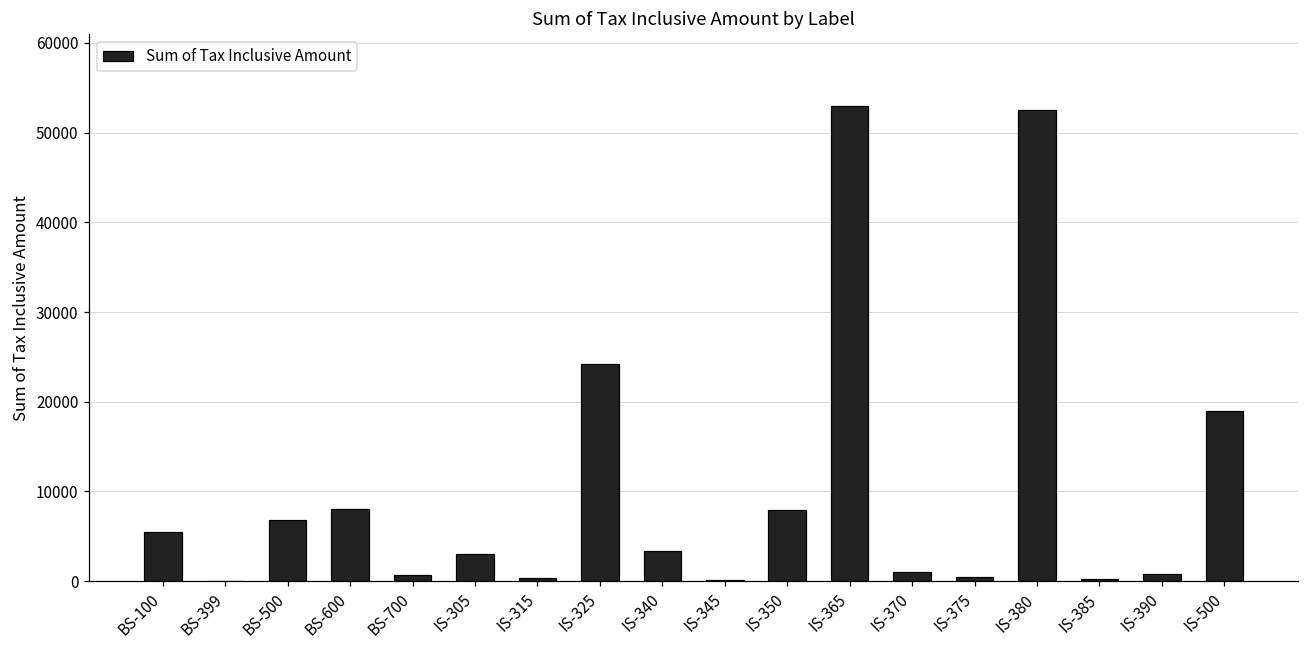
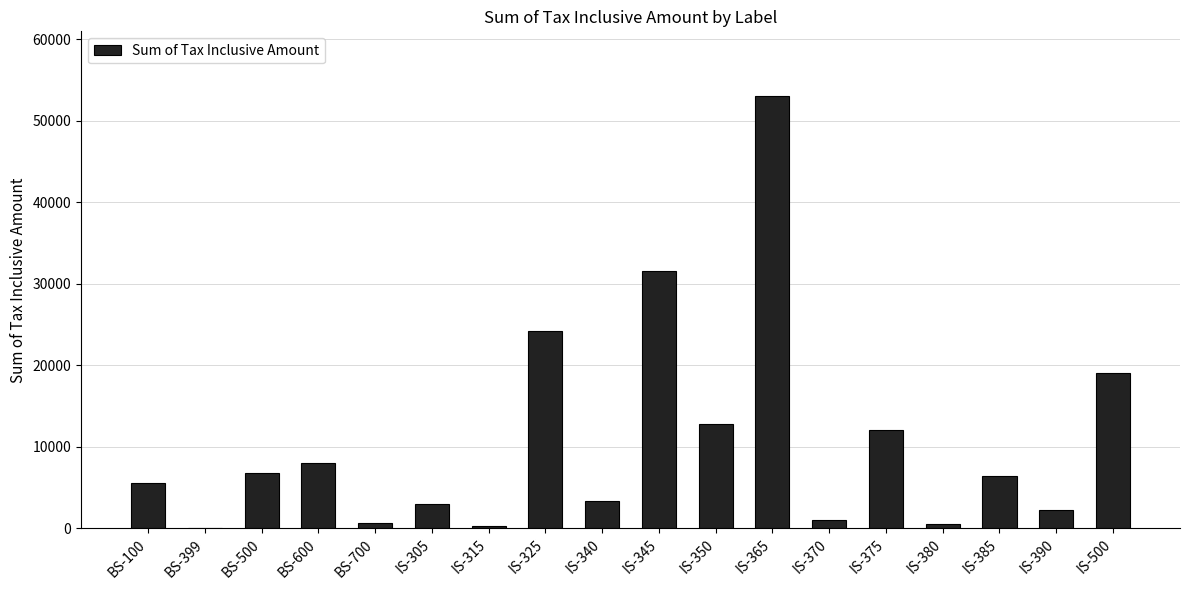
  {
    "BS-100": 5000,
    "BS-399": 0,
    "BS-500": 7000,
    "BS-600": 8000,
    "BS-700": 1000,
    "IS-305": 3000,
    "IS-315": 0,
    "IS-325": 24000,
    "IS-340": 3000,
-   "IS-345": 0,
-   "IS-350": 8000,
+   "IS-345": 32000,
+   "IS-350": 13000,
    "IS-365": 53000,
    "IS-370": 1000,
-   "IS-375": 0,
-   "IS-380": 52000,
-   "IS-385": 0,
-   "IS-390": 1000,
+   "IS-375": 12000,
+   "IS-380": 1000,
+   "IS-385": 6000,
+   "IS-390": 2000,
    "IS-500": 19000
  }
